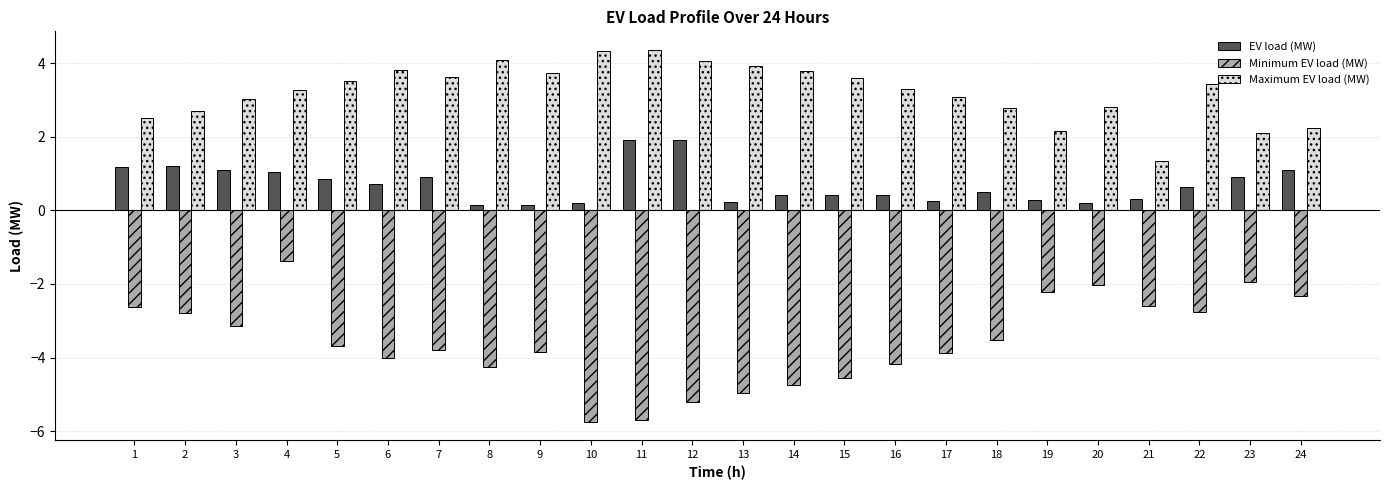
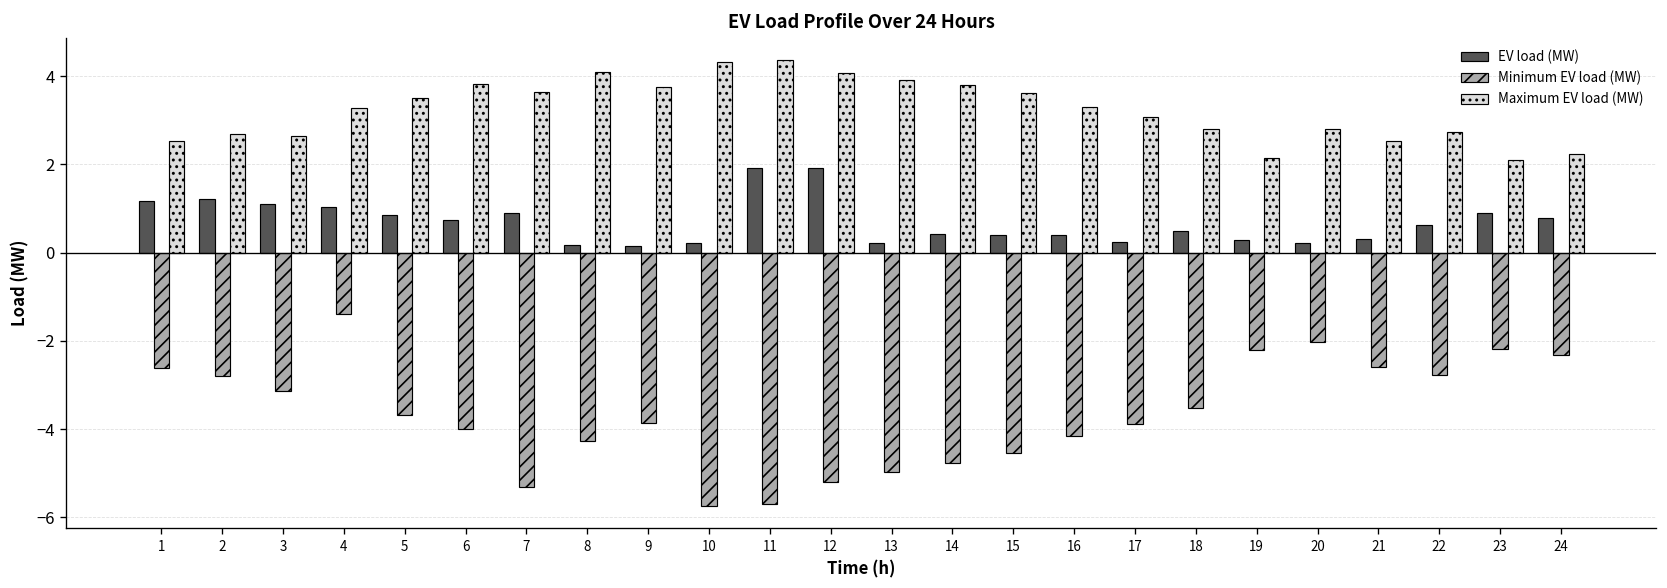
  {
    "EV load (MW)": {
      "1": 1.2,
      "2": 1.2,
      "3": 1.1,
      "4": 1.0,
      "5": 0.9,
      "6": 0.7,
      "7": 0.9,
      "8": 0.2,
      "9": 0.1,
      "10": 0.2,
      "11": 1.9,
      "12": 1.9,
      "13": 0.2,
      "14": 0.4,
      "15": 0.4,
      "16": 0.4,
      "17": 0.2,
      "18": 0.5,
      "19": 0.3,
      "20": 0.2,
      "21": 0.3,
      "22": 0.6,
      "23": 0.9,
-     "24": 1.1
+     "24": 0.8
    },
    "Minimum EV load (MW)": {
      "1": -2.6,
      "2": -2.8,
      "3": -3.1,
      "4": -1.4,
      "5": -3.7,
      "6": -4.0,
-     "7": -3.8,
+     "7": -5.3,
      "8": -4.3,
      "9": -3.9,
      "10": -5.7,
      "11": -5.7,
      "12": -5.2,
      "13": -5.0,
      "14": -4.8,
      "15": -4.6,
      "16": -4.2,
      "17": -3.9,
      "18": -3.5,
      "19": -2.2,
      "20": -2.0,
      "21": -2.6,
      "22": -2.8,
-     "23": -1.9,
+     "23": -2.2,
      "24": -2.3
    },
    "Maximum EV load (MW)": {
      "1": 2.5,
      "2": 2.7,
-     "3": 3.0,
+     "3": 2.6,
      "4": 3.3,
      "5": 3.5,
      "6": 3.8,
      "7": 3.6,
      "8": 4.1,
      "9": 3.7,
      "10": 4.3,
      "11": 4.4,
      "12": 4.1,
      "13": 3.9,
      "14": 3.8,
      "15": 3.6,
      "16": 3.3,
      "17": 3.1,
      "18": 2.8,
      "19": 2.2,
      "20": 2.8,
-     "21": 1.3,
-     "22": 3.5,
+     "21": 2.5,
+     "22": 2.7,
      "23": 2.1,
      "24": 2.2
    }
  }
